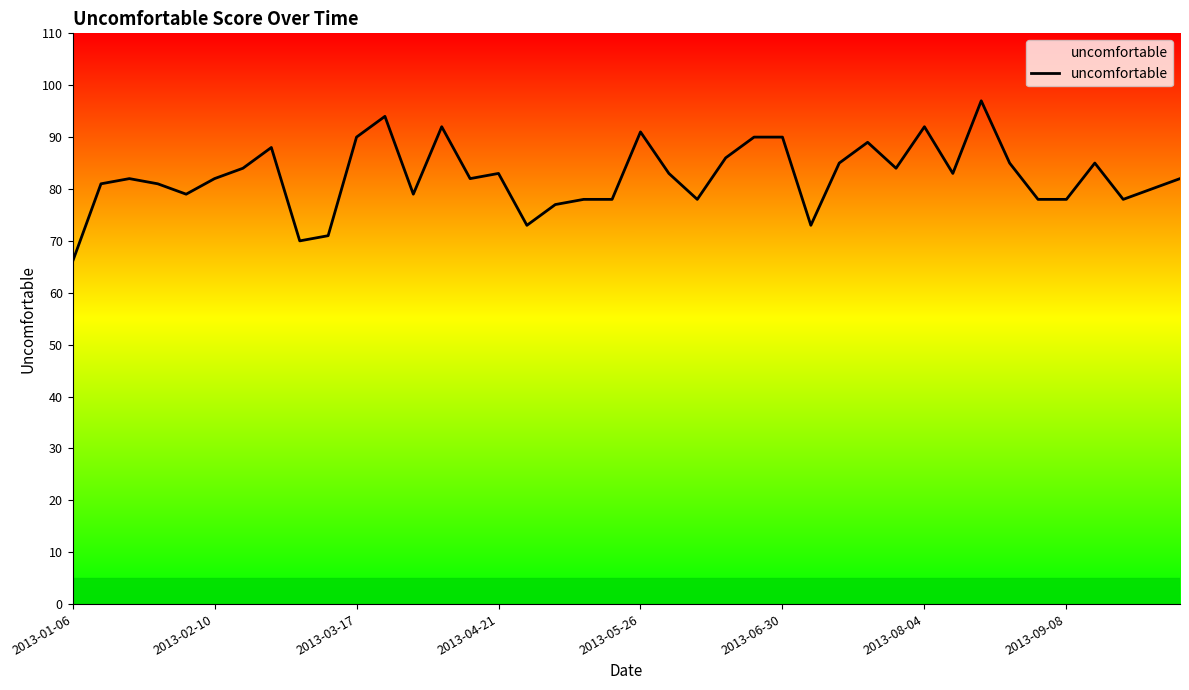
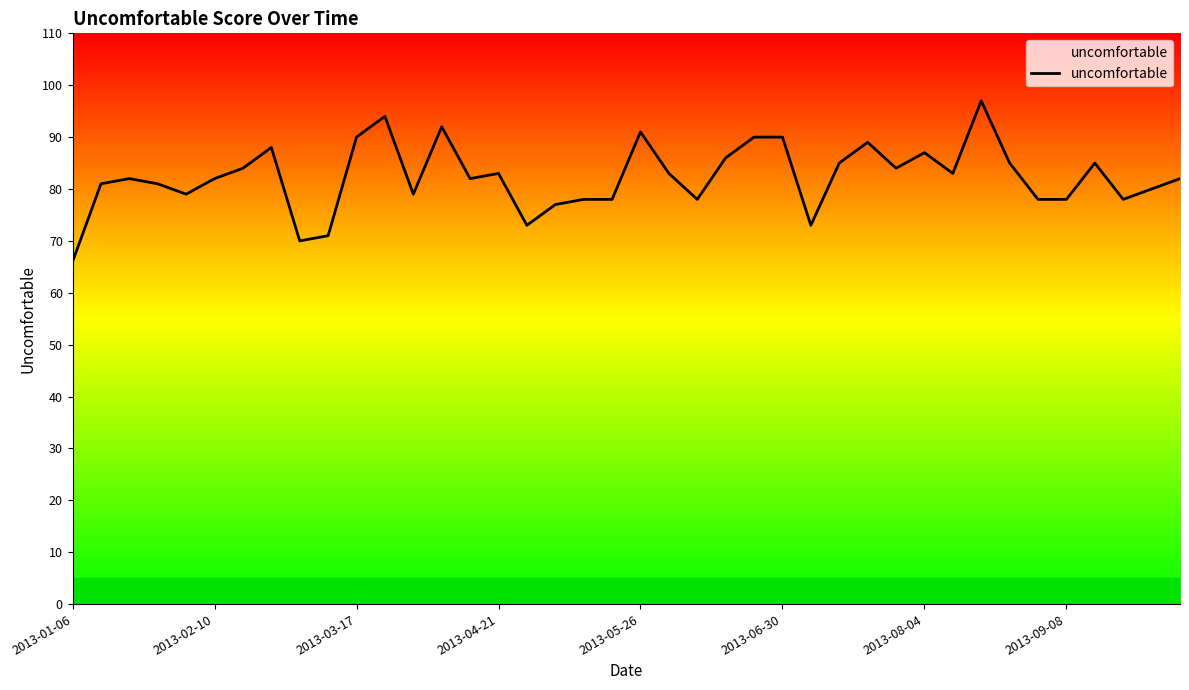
  {
    "2013-01-06": 66,
    "2013-02-10": 82,
    "2013-03-17": 90,
    "2013-04-21": 83,
    "2013-05-26": 91,
    "2013-06-30": 90,
-   "2013-08-04": 92,
+   "2013-08-04": 87,
    "2013-09-08": 78
  }
